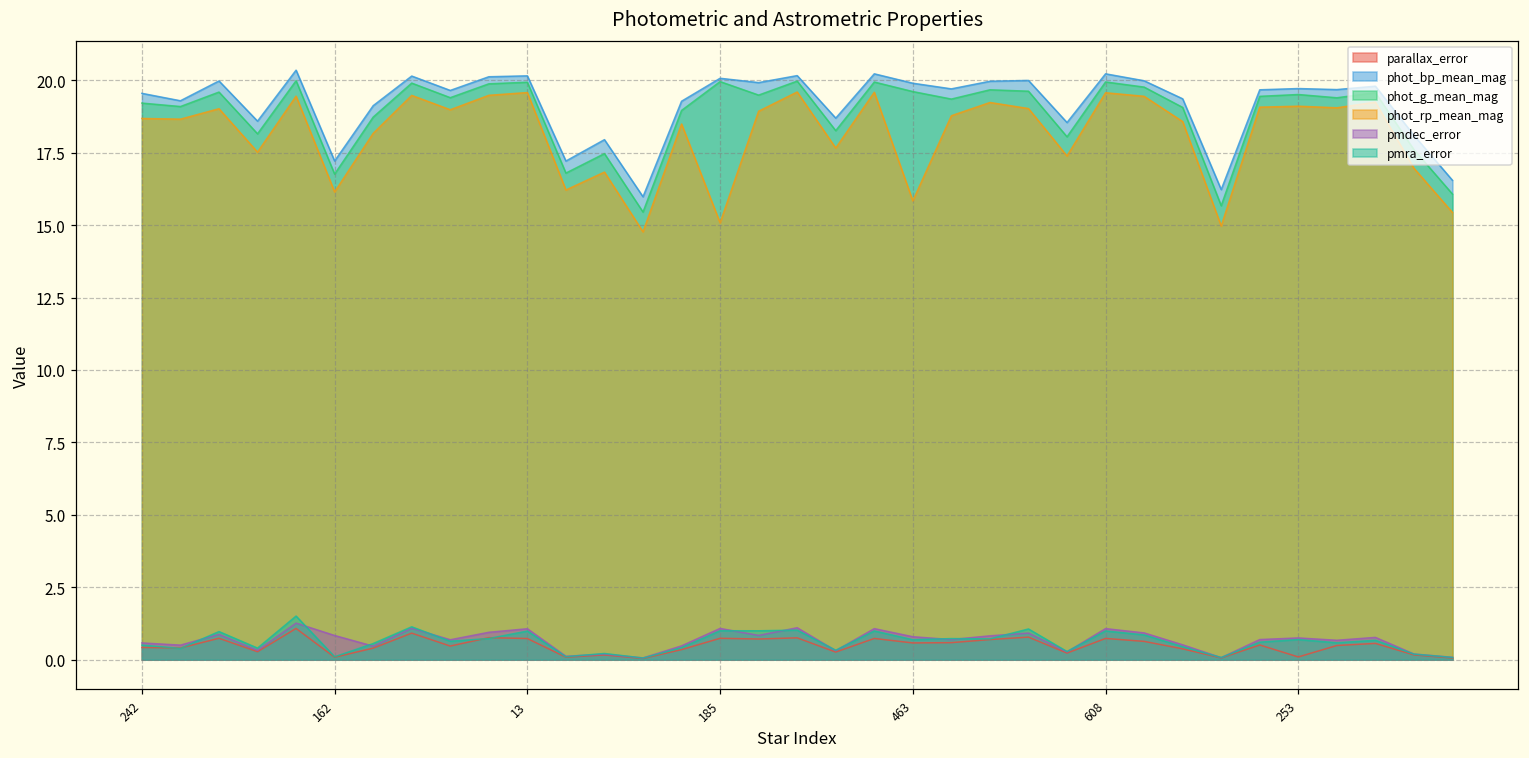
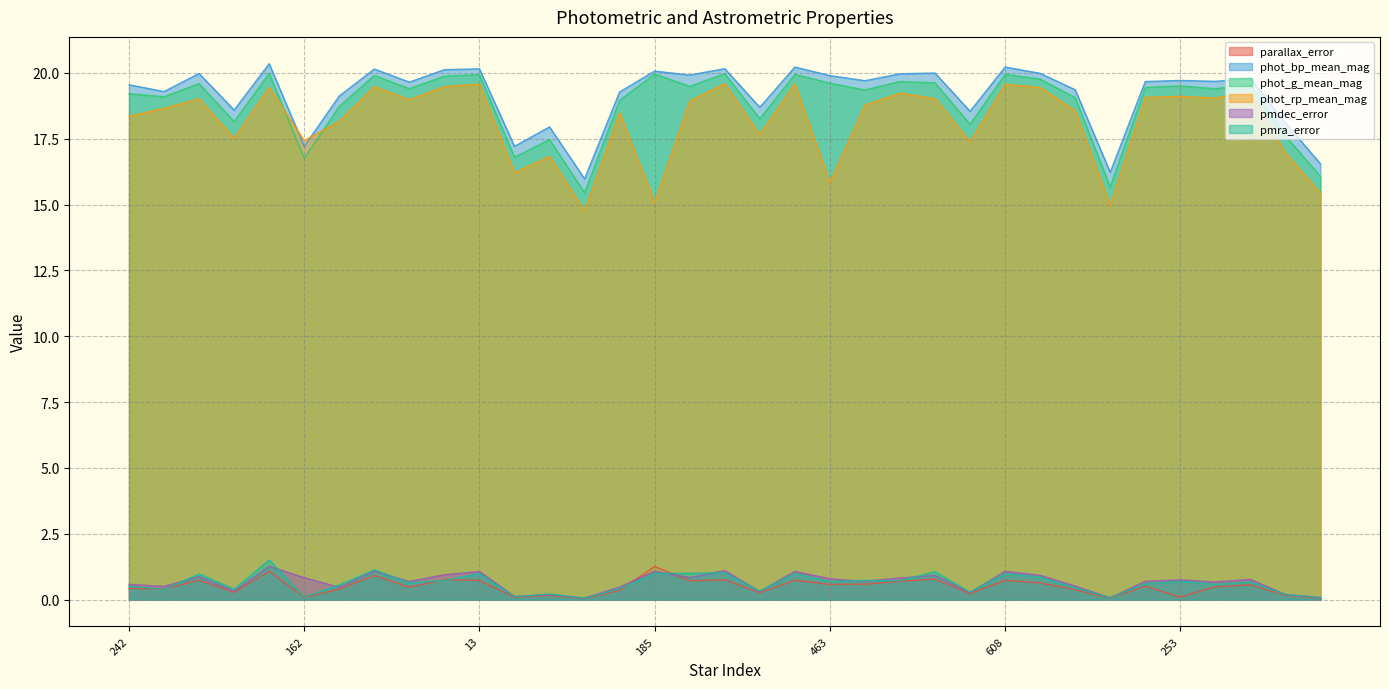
  {
    "parallax_error": {
-     "185": 0.7,
+     "185": 1.3,
      "463": 0.6,
      "608": 0.7,
      "253": 0.1
    },
    "phot_rp_mean_mag": {
-     "242": 18.7,
-     "162": 16.1,
+     "242": 18.4,
+     "162": 17.4,
      "185": 15.1,
      "463": 15.8,
      "608": 19.6,
      "253": 19.1
    },
    "pmdec_error": {
      "162": 0.8,
      "463": 0.8
    }
  }
